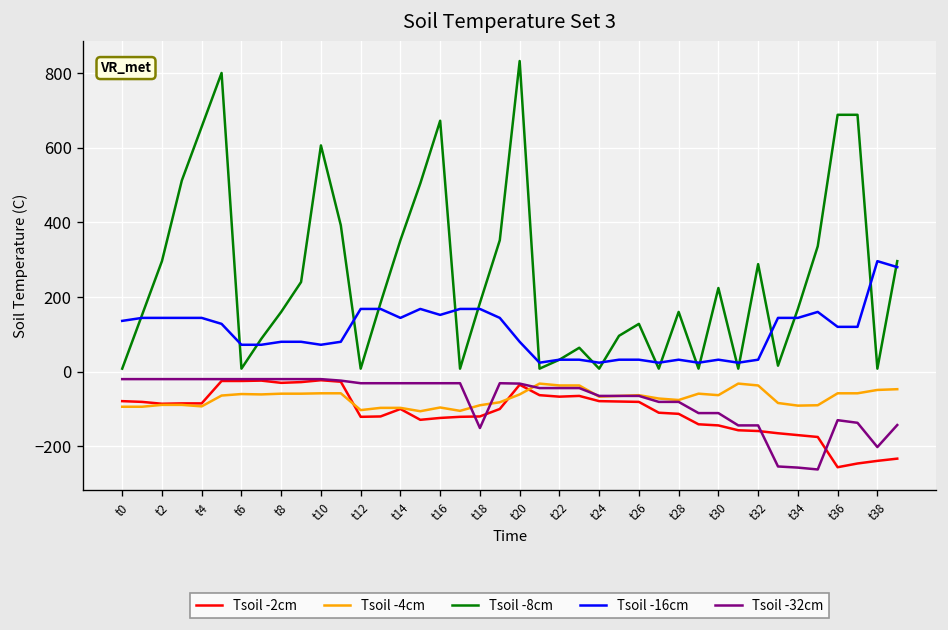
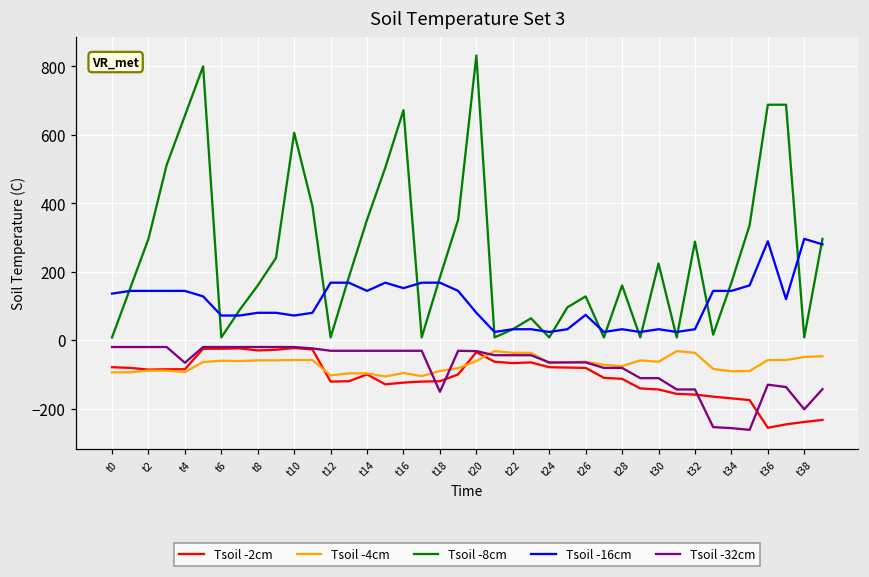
  {
    "Tsoil -2cm": {
      "t0": -80,
      "t8": -30,
      "t12": -120,
      "t16": -120,
      "t18": -120,
      "t22": -70,
      "t24": -80,
      "t26": -80,
      "t28": -110,
      "t30": -140,
      "t32": -160,
      "t34": -170,
      "t36": -260,
      "t38": -240
    },
    "Tsoil -4cm": {
      "t0": -90,
      "t6": -60,
      "t8": -60,
      "t10": -60,
      "t12": -100,
      "t16": -100,
      "t18": -90,
      "t20": -60,
      "t30": -60,
      "t32": -40,
      "t34": -90,
      "t36": -60,
      "t38": -50
    },
    "Tsoil -8cm": {
      "t0": 10,
      "t2": 300,
      "t4": 660,
      "t6": 10,
      "t8": 160,
      "t10": 610,
      "t12": 10,
      "t14": 350,
      "t16": 670,
      "t18": 180,
      "t20": 830,
      "t24": 10,
      "t26": 130,
      "t28": 160,
      "t30": 220,
      "t32": 290,
      "t34": 170,
      "t36": 690,
      "t38": 10
    },
    "Tsoil -16cm": {
      "t0": 140,
      "t2": 140,
      "t4": 140,
      "t6": 70,
      "t8": 80,
      "t10": 70,
      "t12": 170,
      "t14": 140,
      "t16": 150,
      "t18": 170,
      "t20": 80,
      "t24": 20,
-     "t26": 30,
+     "t26": 70,
      "t28": 30,
      "t30": 30,
      "t32": 30,
      "t34": 140,
-     "t36": 120,
+     "t36": 290,
      "t38": 300
    },
    "Tsoil -32cm": {
      "t0": -20,
      "t2": -20,
-     "t4": -20,
+     "t4": -70,
      "t8": -20,
      "t12": -30,
      "t14": -30,
      "t16": -30,
      "t18": -150,
      "t30": -110,
      "t32": -140,
      "t34": -260,
      "t36": -130,
      "t38": -200
    }
  }
